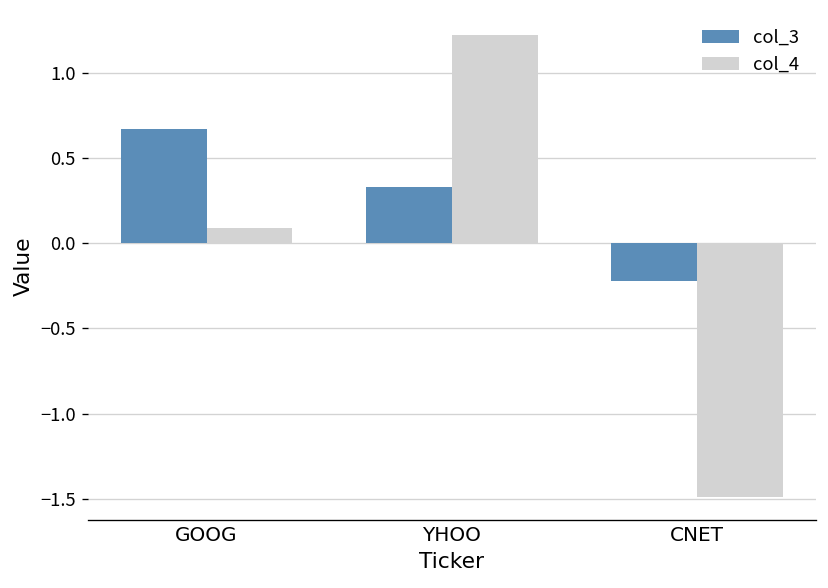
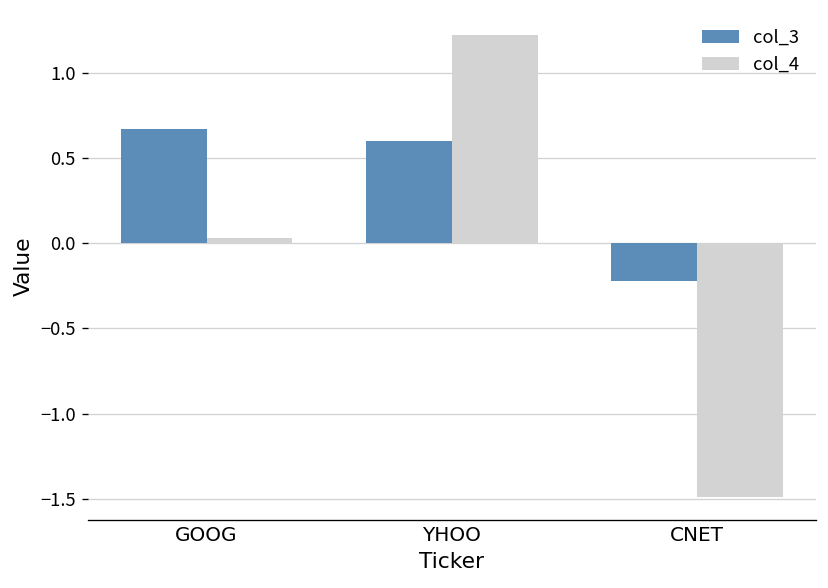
  {
    "col_3": {
      "GOOG": 0.67,
-     "YHOO": 0.33,
+     "YHOO": 0.60,
      "CNET": -0.22
    },
    "col_4": {
-     "GOOG": 0.09,
+     "GOOG": 0.03,
      "YHOO": 1.22,
      "CNET": -1.49
    }
  }
